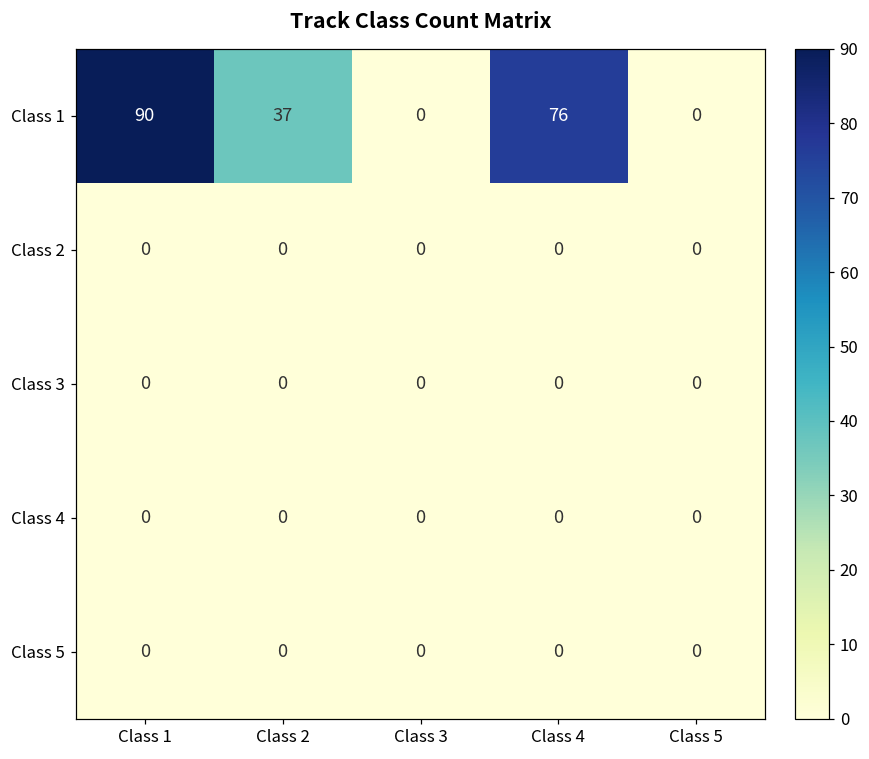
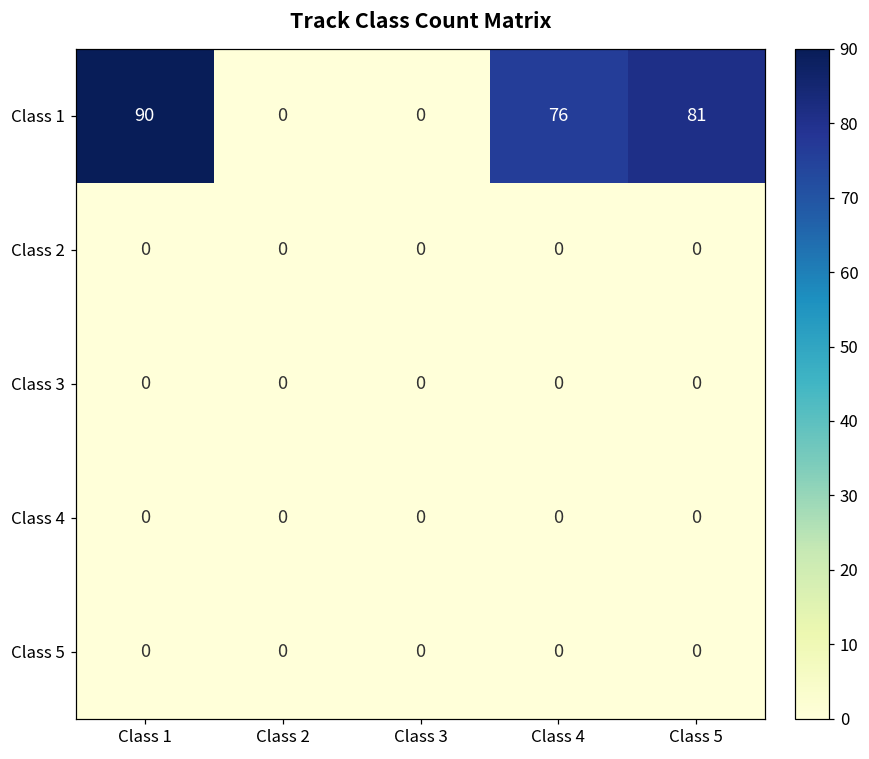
  {
    "Class 1": {
      "Class 1": 90,
-     "Class 2": 37,
+     "Class 2": 0,
      "Class 3": 0,
      "Class 4": 76,
-     "Class 5": 0
+     "Class 5": 81
    },
    "Class 2": {
      "Class 1": 0,
      "Class 2": 0,
      "Class 3": 0,
      "Class 4": 0,
      "Class 5": 0
    },
    "Class 3": {
      "Class 1": 0,
      "Class 2": 0,
      "Class 3": 0,
      "Class 4": 0,
      "Class 5": 0
    },
    "Class 4": {
      "Class 1": 0,
      "Class 2": 0,
      "Class 3": 0,
      "Class 4": 0,
      "Class 5": 0
    },
    "Class 5": {
      "Class 1": 0,
      "Class 2": 0,
      "Class 3": 0,
      "Class 4": 0,
      "Class 5": 0
    }
  }
